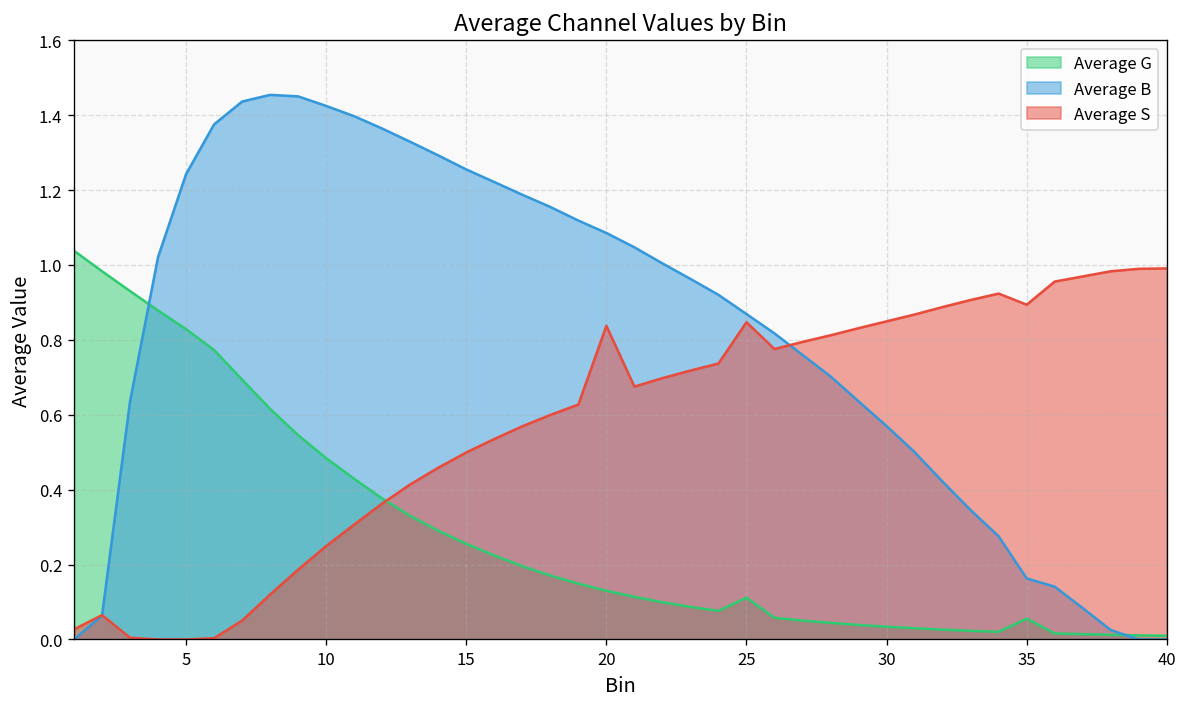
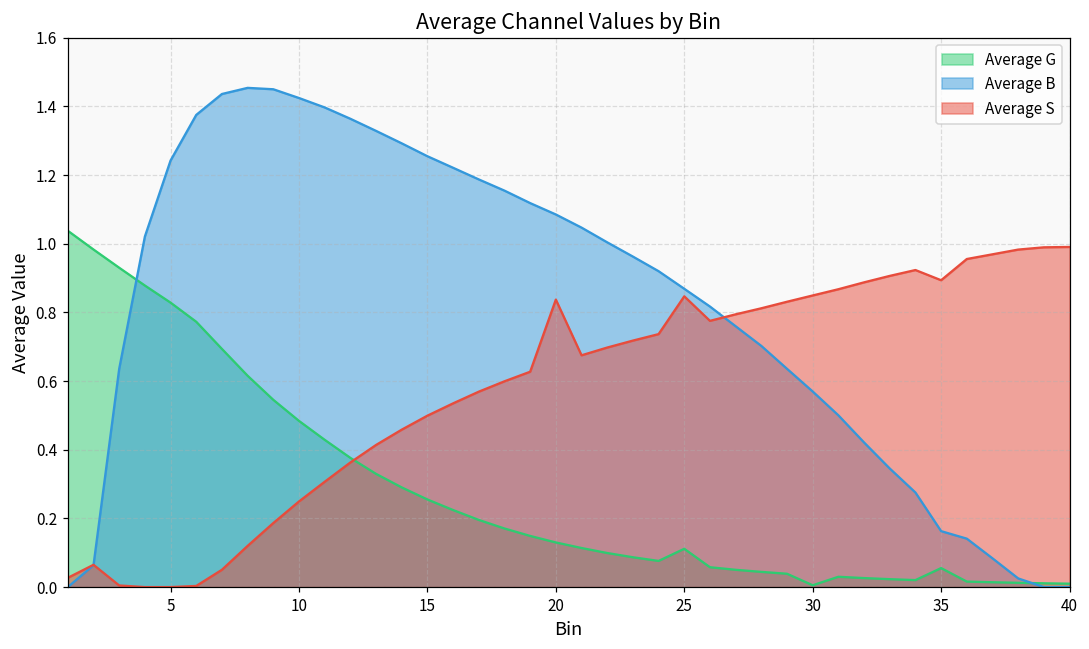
  {
    "Average G": {
      "5": 0.83,
      "10": 0.48,
      "15": 0.26,
      "20": 0.13,
      "25": 0.11,
-     "30": 0.03,
+     "30": 0.01,
      "35": 0.06,
      "40": 0.01
    },
    "Average B": {
      "5": 1.24,
      "10": 1.42,
      "15": 1.25,
      "20": 1.09,
      "25": 0.87,
      "30": 0.57,
      "35": 0.16,
      "40": 0.00
    },
    "Average S": {
      "5": 0.00,
      "10": 0.25,
      "15": 0.50,
      "20": 0.84,
      "25": 0.85,
      "30": 0.85,
      "35": 0.89,
      "40": 0.99
    }
  }
